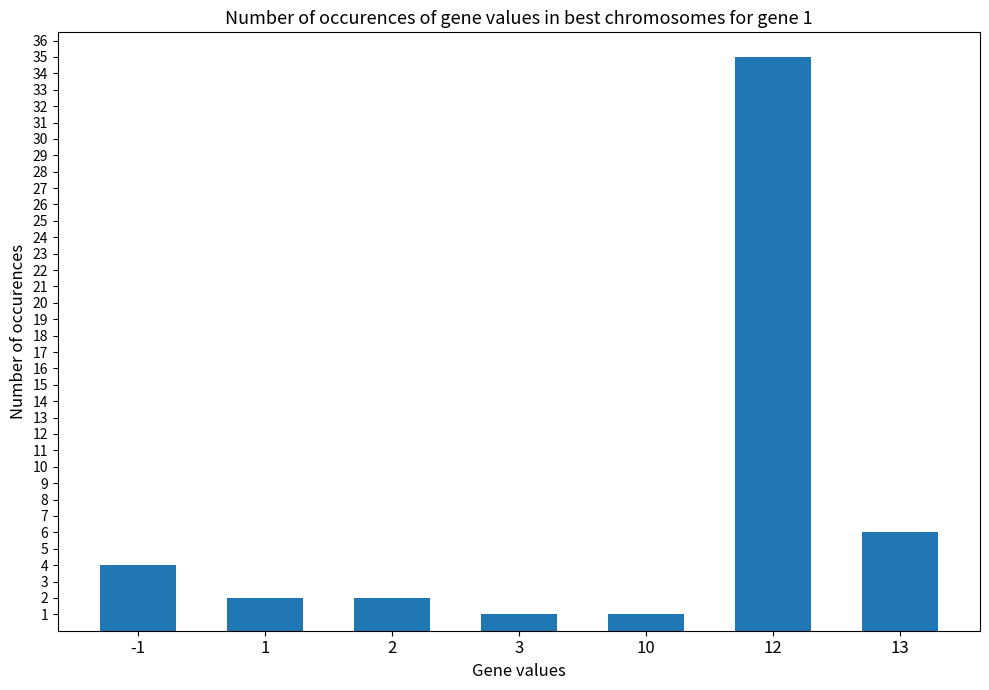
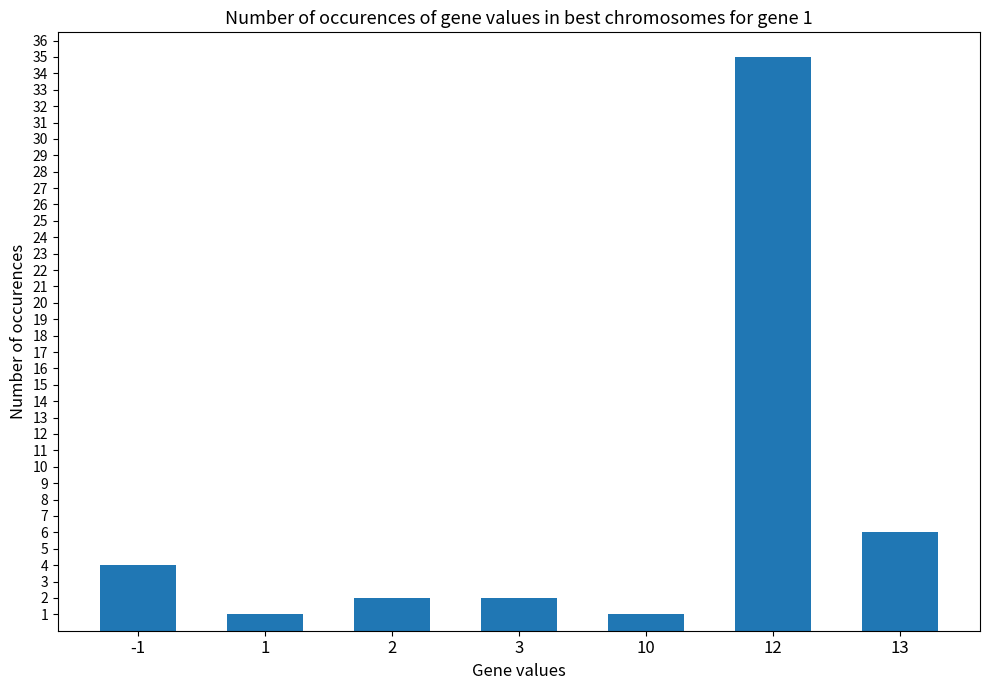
  {
    "-1": 4,
-   "1": 2,
+   "1": 1,
    "2": 2,
-   "3": 1,
+   "3": 2,
    "10": 1,
    "12": 35,
    "13": 6
  }
